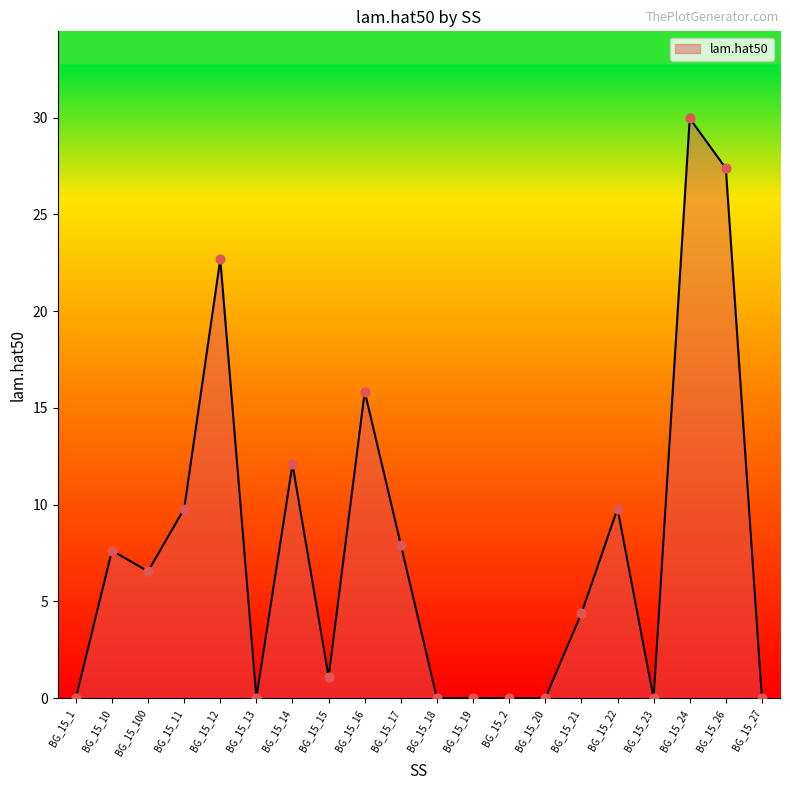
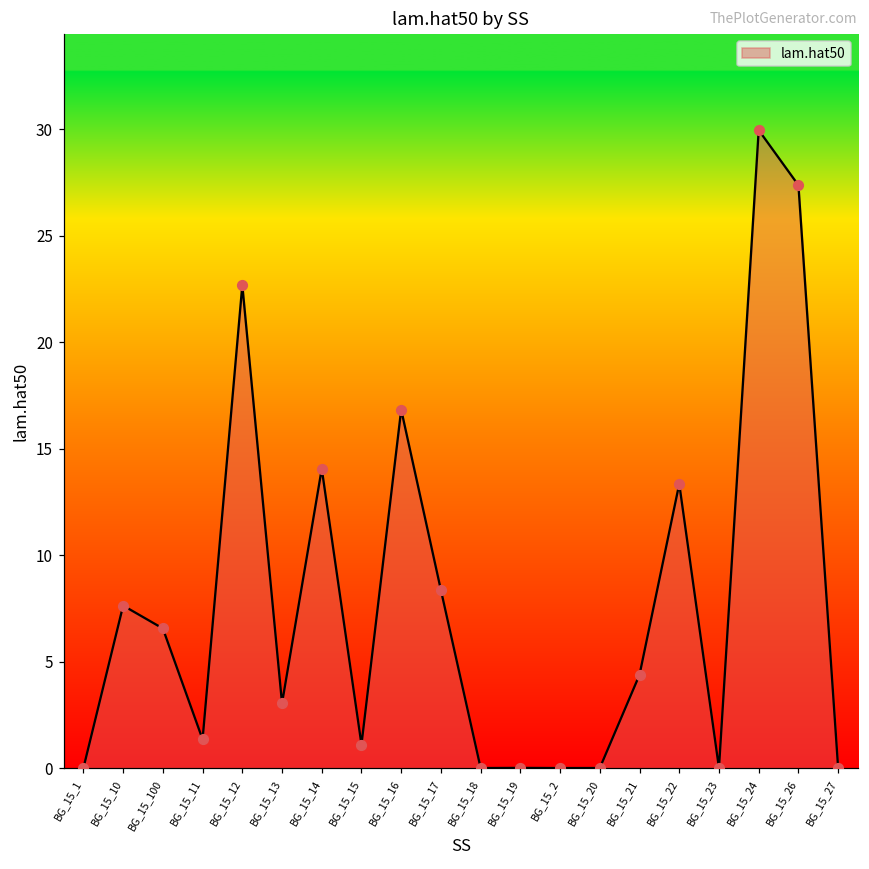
  {
    "BG_15_1": 0.0,
    "BG_15_10": 7.6,
    "BG_15_100": 6.6,
-   "BG_15_11": 9.8,
+   "BG_15_11": 1.3,
    "BG_15_12": 22.7,
-   "BG_15_13": 0.0,
-   "BG_15_14": 12.1,
+   "BG_15_13": 3.0,
+   "BG_15_14": 14.1,
    "BG_15_15": 1.1,
-   "BG_15_16": 15.8,
-   "BG_15_17": 7.9,
+   "BG_15_16": 16.8,
+   "BG_15_17": 8.4,
    "BG_15_18": 0.0,
    "BG_15_19": 0.0,
    "BG_15_2": 0.0,
    "BG_15_20": 0.0,
    "BG_15_21": 4.4,
-   "BG_15_22": 9.8,
+   "BG_15_22": 13.3,
    "BG_15_23": 0.0,
    "BG_15_24": 30.0,
    "BG_15_26": 27.4,
    "BG_15_27": 0.0
  }
